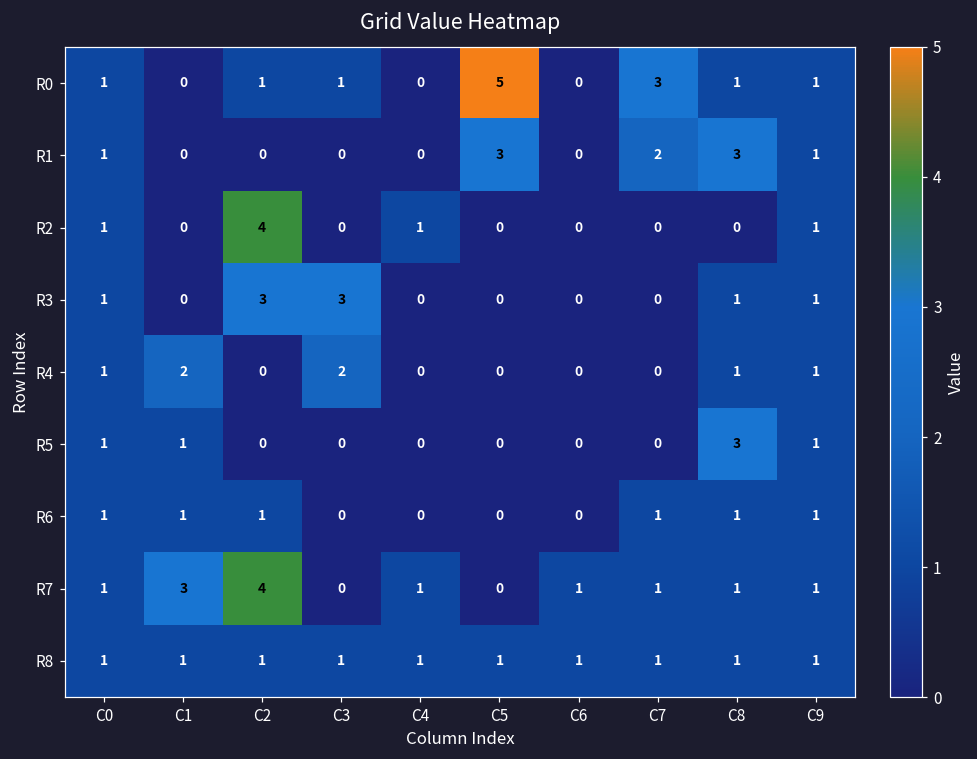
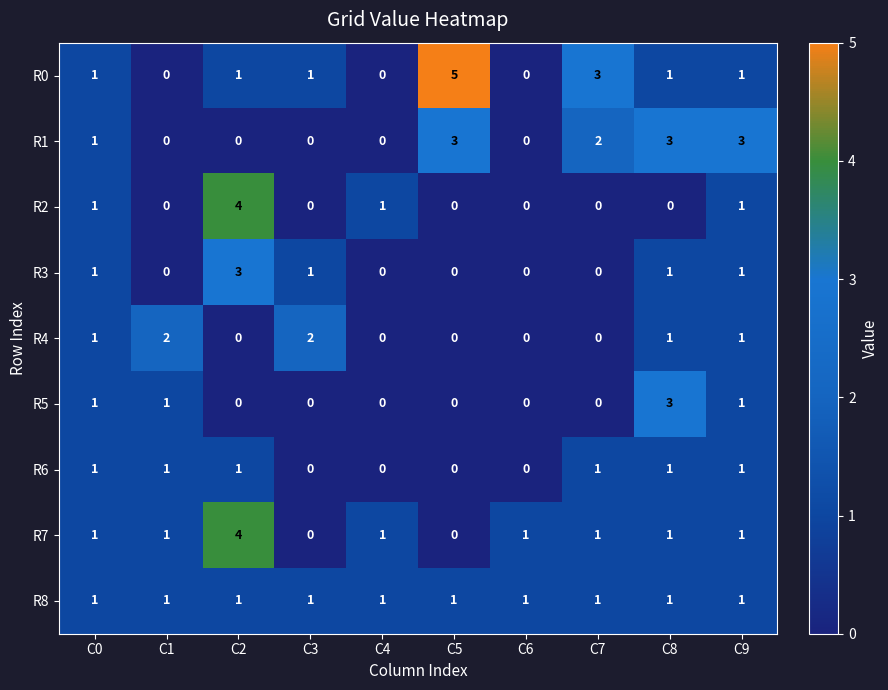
  {
    "R0": {
      "C0": 1,
      "C1": 0,
      "C2": 1,
      "C3": 1,
      "C4": 0,
      "C5": 5,
      "C6": 0,
      "C7": 3,
      "C8": 1,
      "C9": 1
    },
    "R1": {
      "C0": 1,
      "C1": 0,
      "C2": 0,
      "C3": 0,
      "C4": 0,
      "C5": 3,
      "C6": 0,
      "C7": 2,
      "C8": 3,
-     "C9": 1
+     "C9": 3
    },
    "R2": {
      "C0": 1,
      "C1": 0,
      "C2": 4,
      "C3": 0,
      "C4": 1,
      "C5": 0,
      "C6": 0,
      "C7": 0,
      "C8": 0,
      "C9": 1
    },
    "R3": {
      "C0": 1,
      "C1": 0,
      "C2": 3,
-     "C3": 3,
+     "C3": 1,
      "C4": 0,
      "C5": 0,
      "C6": 0,
      "C7": 0,
      "C8": 1,
      "C9": 1
    },
    "R4": {
      "C0": 1,
      "C1": 2,
      "C2": 0,
      "C3": 2,
      "C4": 0,
      "C5": 0,
      "C6": 0,
      "C7": 0,
      "C8": 1,
      "C9": 1
    },
    "R5": {
      "C0": 1,
      "C1": 1,
      "C2": 0,
      "C3": 0,
      "C4": 0,
      "C5": 0,
      "C6": 0,
      "C7": 0,
      "C8": 3,
      "C9": 1
    },
    "R6": {
      "C0": 1,
      "C1": 1,
      "C2": 1,
      "C3": 0,
      "C4": 0,
      "C5": 0,
      "C6": 0,
      "C7": 1,
      "C8": 1,
      "C9": 1
    },
    "R7": {
      "C0": 1,
-     "C1": 3,
+     "C1": 1,
      "C2": 4,
      "C3": 0,
      "C4": 1,
      "C5": 0,
      "C6": 1,
      "C7": 1,
      "C8": 1,
      "C9": 1
    },
    "R8": {
      "C0": 1,
      "C1": 1,
      "C2": 1,
      "C3": 1,
      "C4": 1,
      "C5": 1,
      "C6": 1,
      "C7": 1,
      "C8": 1,
      "C9": 1
    }
  }
